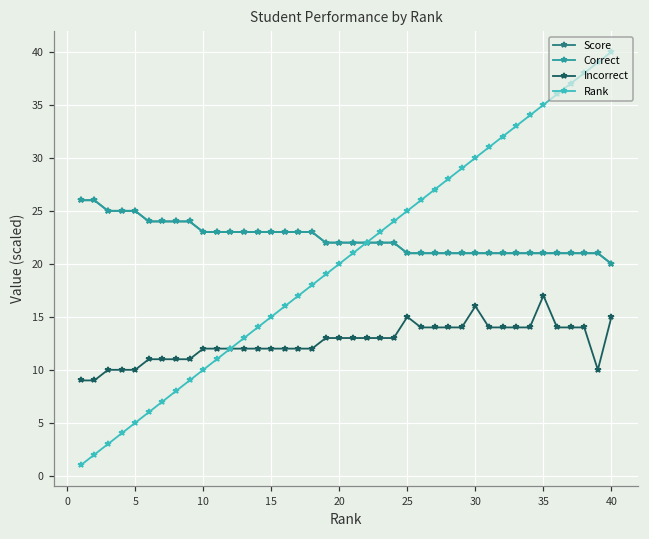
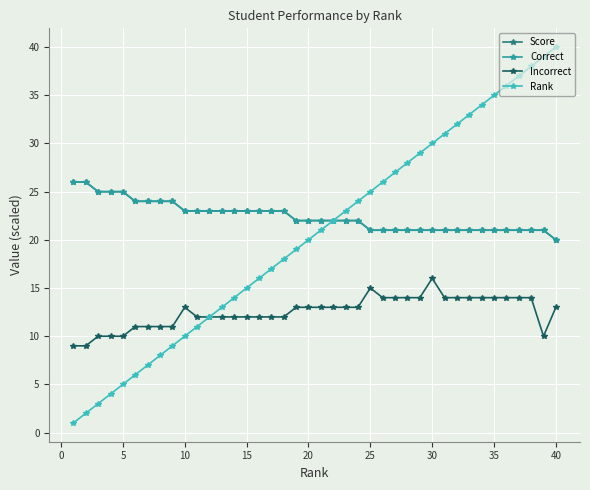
  {
    "Incorrect": {
      "5": 10,
-     "10": 12,
+     "10": 13,
      "15": 12,
      "20": 13,
      "25": 15,
      "30": 16,
-     "35": 17,
-     "40": 15
+     "35": 14,
+     "40": 13
    }
  }
